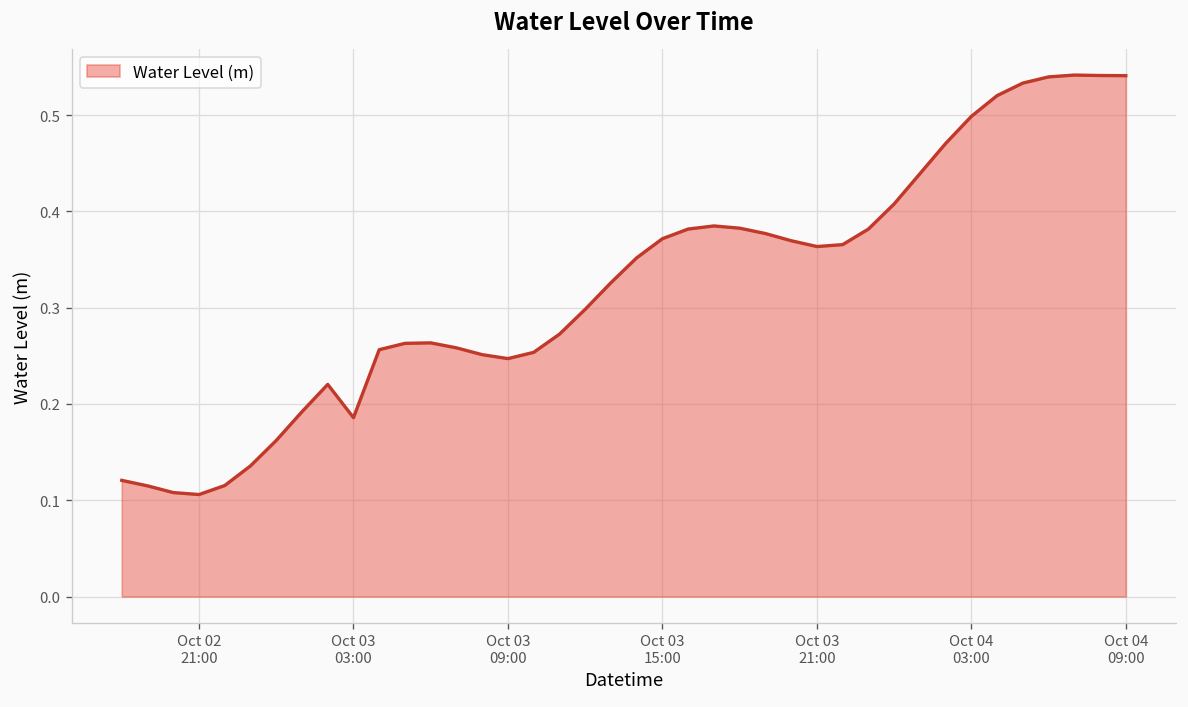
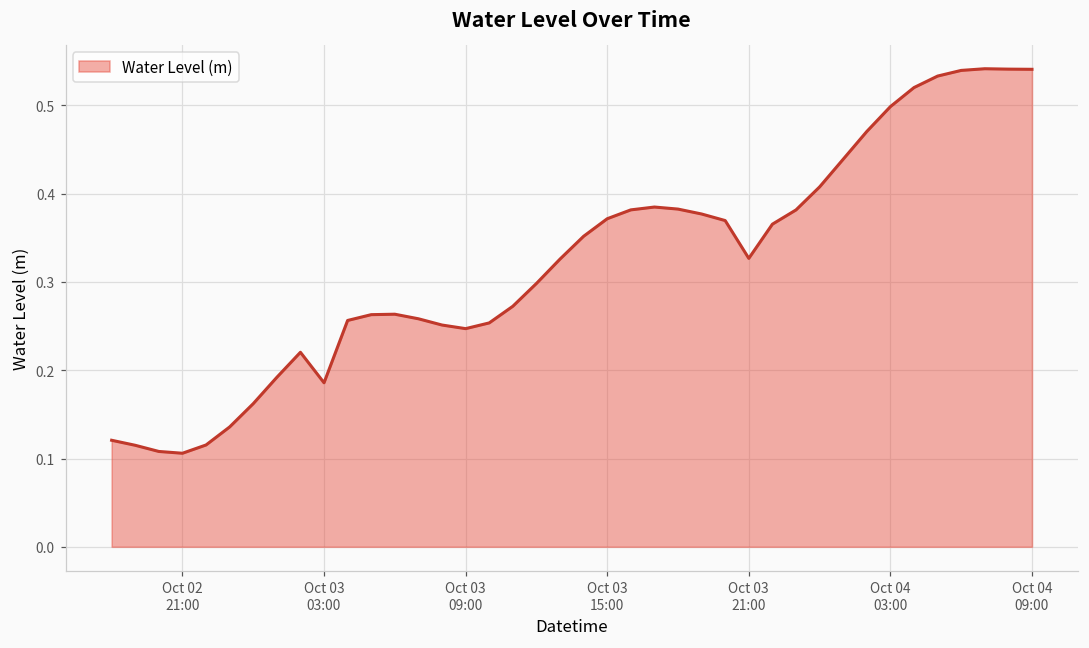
  {
    "Oct 02 21:00": 0.11,
    "Oct 03 03:00": 0.19,
    "Oct 03 09:00": 0.25,
    "Oct 03 15:00": 0.37,
-   "Oct 03 21:00": 0.36,
+   "Oct 03 21:00": 0.33,
    "Oct 04 03:00": 0.50,
    "Oct 04 09:00": 0.54
  }
